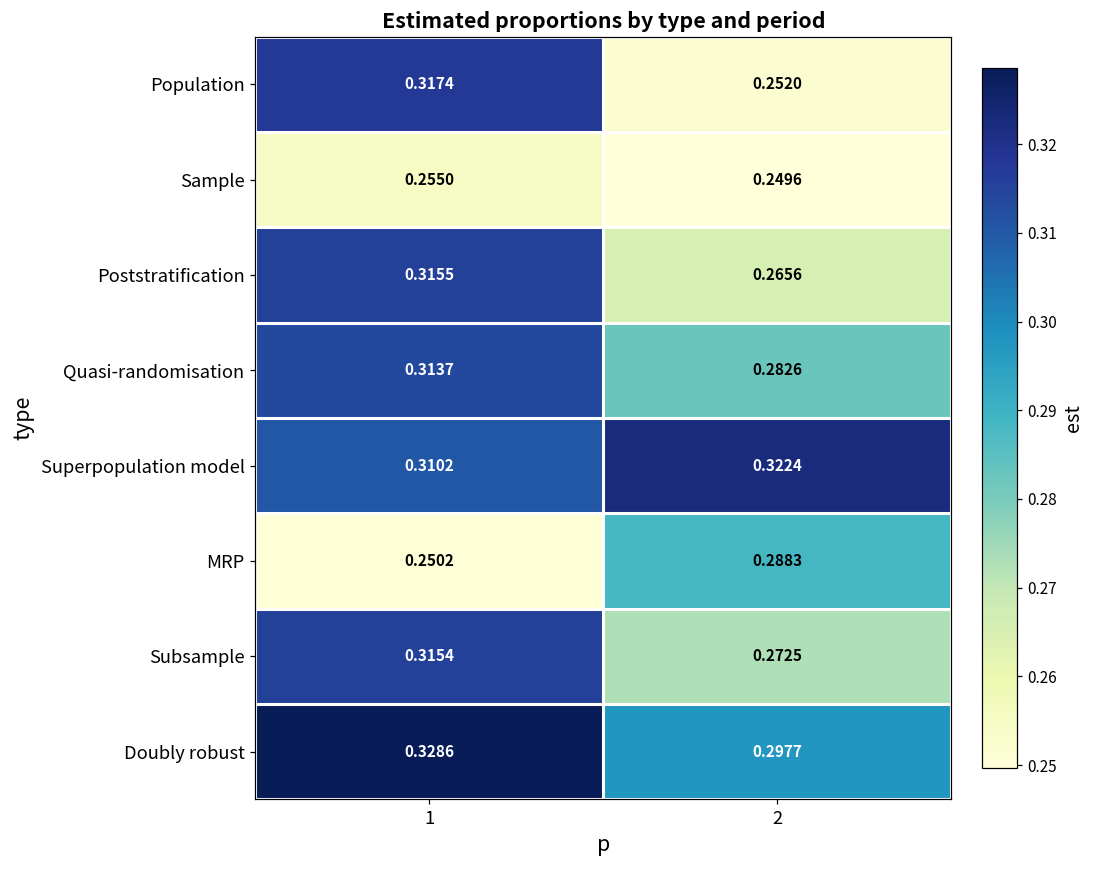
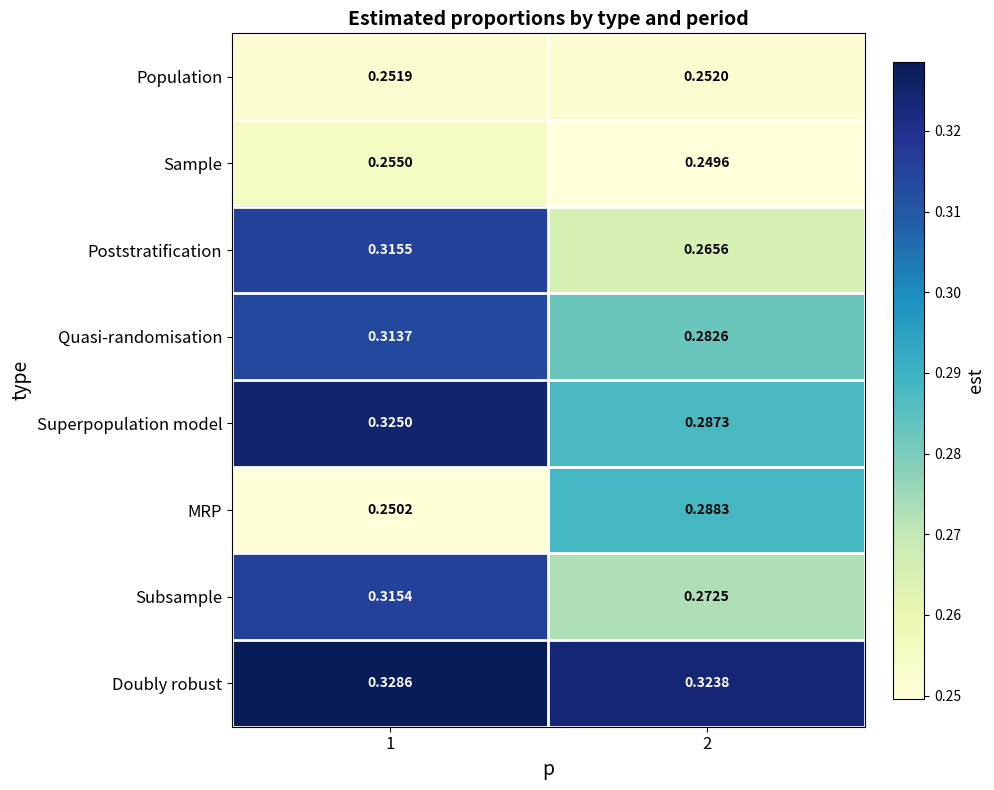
  {
    "Population": {
-     "1": 0.3174,
+     "1": 0.2519,
      "2": 0.2520
    },
    "Sample": {
      "1": 0.2550,
      "2": 0.2496
    },
    "Poststratification": {
      "1": 0.3155,
      "2": 0.2656
    },
    "Quasi-randomisation": {
      "1": 0.3137,
      "2": 0.2826
    },
    "Superpopulation model": {
-     "1": 0.3102,
-     "2": 0.3224
+     "1": 0.3250,
+     "2": 0.2873
    },
    "MRP": {
      "1": 0.2502,
      "2": 0.2883
    },
    "Subsample": {
      "1": 0.3154,
      "2": 0.2725
    },
    "Doubly robust": {
      "1": 0.3286,
-     "2": 0.2977
+     "2": 0.3238
    }
  }
